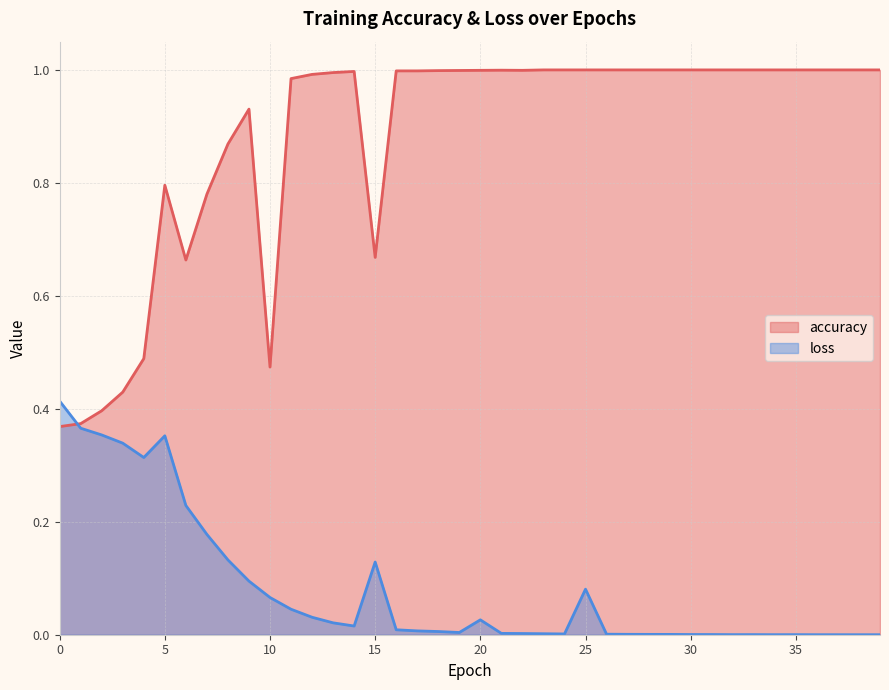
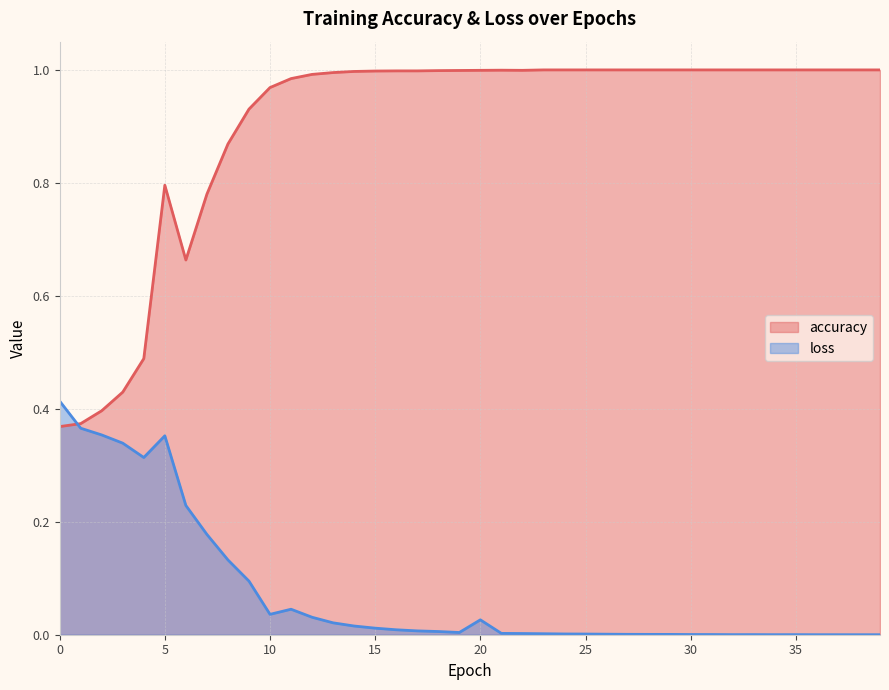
  {
    "accuracy": {
      "0": 0.37,
      "5": 0.80,
-     "10": 0.47,
-     "15": 0.67,
+     "10": 0.97,
+     "15": 1.00,
      "20": 1.00,
      "25": 1.00,
      "30": 1.00,
      "35": 1.00
    },
    "loss": {
      "0": 0.41,
      "5": 0.35,
-     "10": 0.07,
-     "15": 0.13,
+     "10": 0.04,
+     "15": 0.01,
      "20": 0.03,
-     "25": 0.08,
+     "25": 0.00,
      "30": 0.00,
      "35": 0.00
    }
  }
